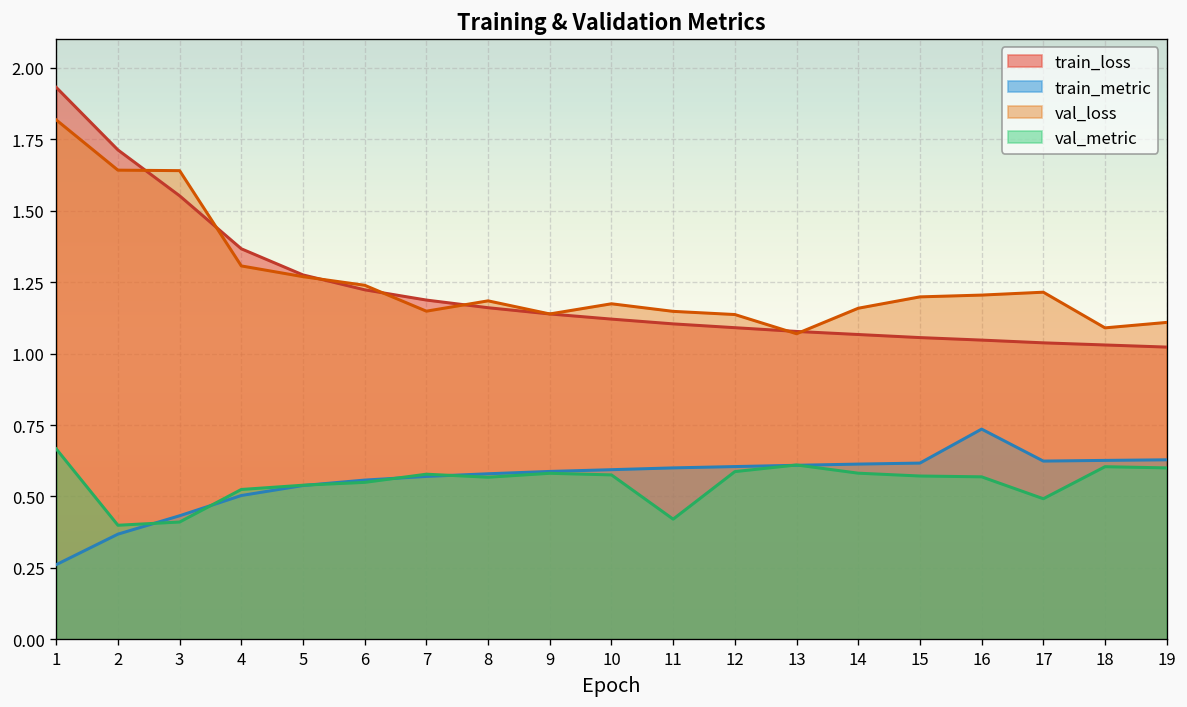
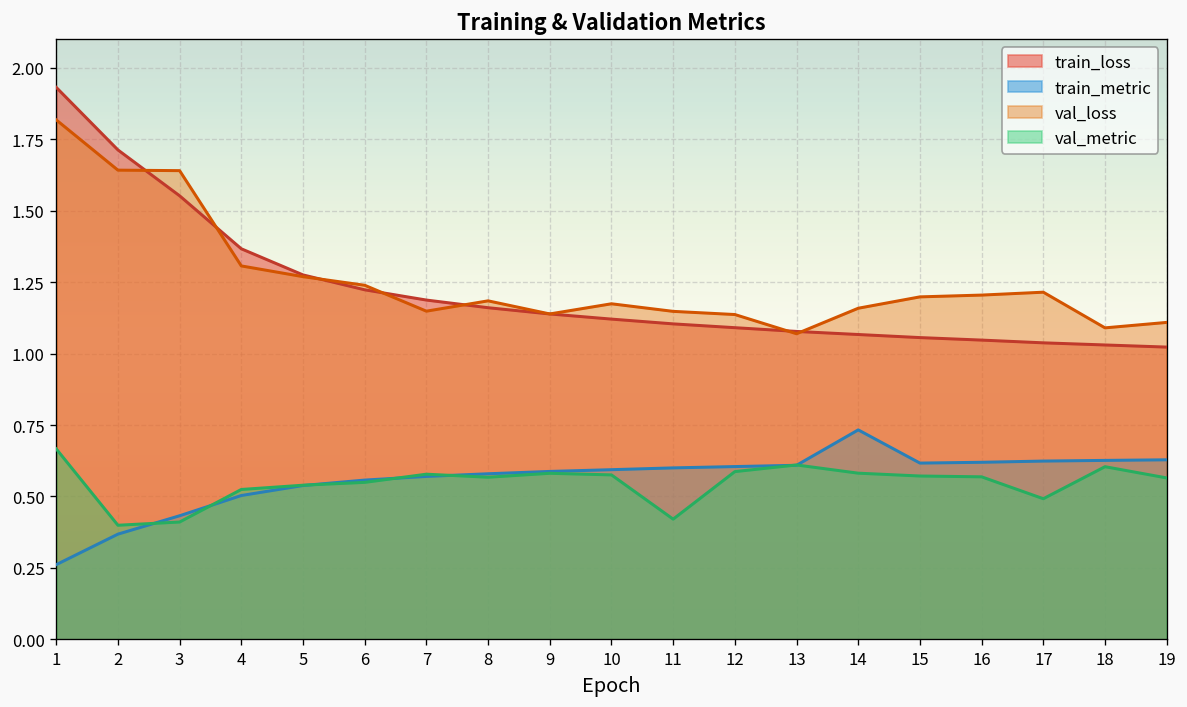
  {
    "train_metric": {
      "1": 0.26,
      "2": 0.37,
      "3": 0.43,
      "4": 0.50,
      "8": 0.58,
      "10": 0.59,
      "11": 0.60,
      "12": 0.60,
-     "14": 0.61,
+     "14": 0.73,
      "15": 0.62,
-     "16": 0.74,
+     "16": 0.62,
      "17": 0.62,
      "18": 0.63,
      "19": 0.63
    },
    "val_metric": {
      "1": 0.67,
      "2": 0.40,
      "3": 0.41,
      "4": 0.52,
      "8": 0.57,
      "10": 0.58,
      "11": 0.42,
      "12": 0.59,
      "14": 0.58,
      "15": 0.57,
      "16": 0.57,
      "17": 0.49,
      "18": 0.60,
-     "19": 0.60
+     "19": 0.56
    }
  }
